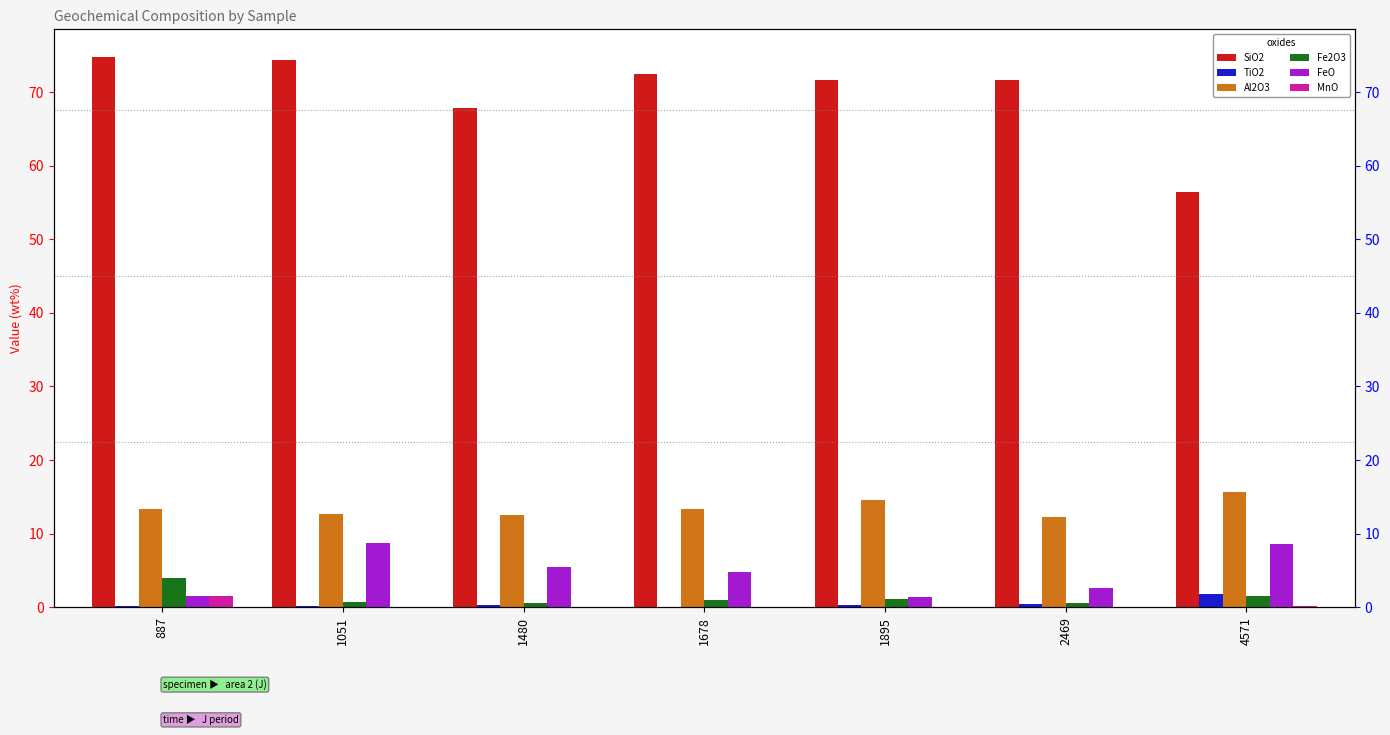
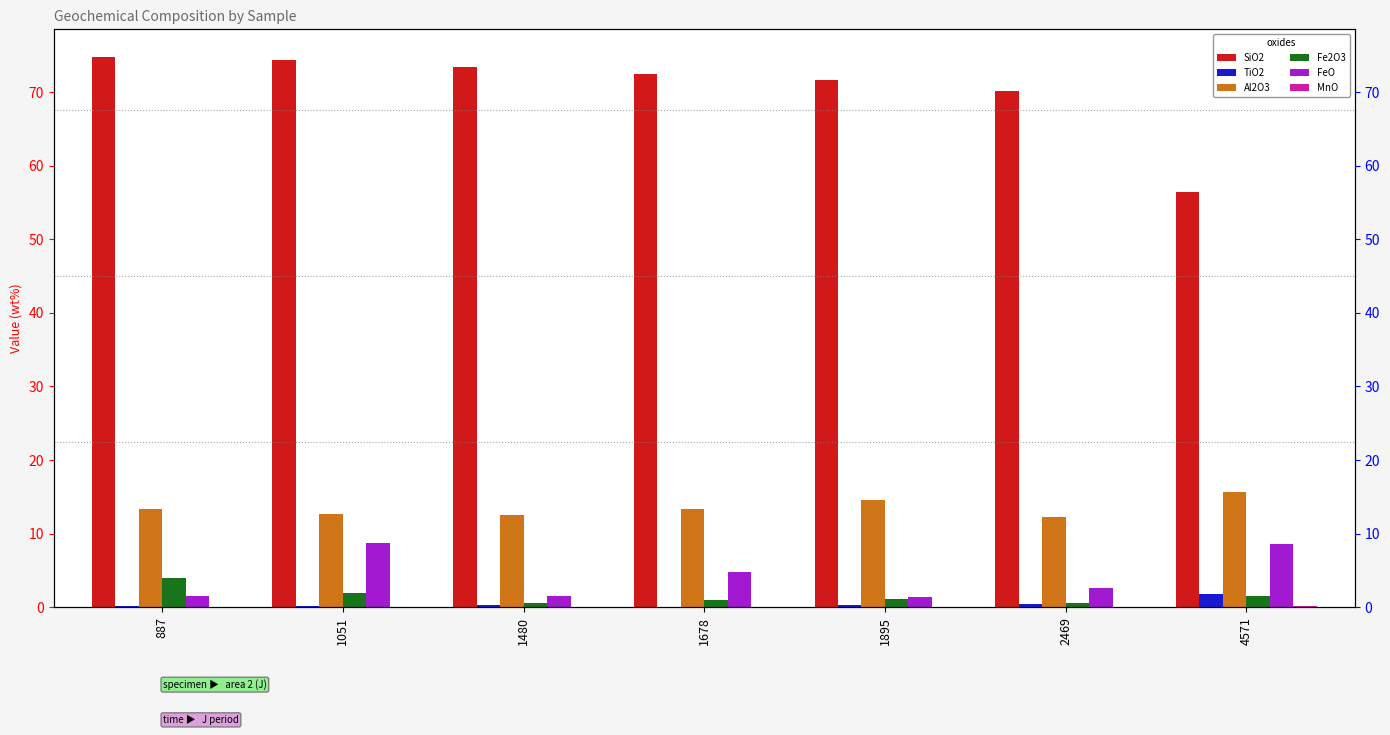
  {
    "SiO2": {
      "887": 75,
      "1051": 74,
-     "1480": 68,
+     "1480": 73,
      "1678": 73,
      "1895": 72,
-     "2469": 72,
+     "2469": 70,
      "4571": 56
    },
    "TiO2": {
      "2469": 0,
      "4571": 2
    },
    "Al2O3": {
      "887": 13,
      "1051": 13,
      "1480": 13,
      "1678": 13,
      "1895": 15,
      "2469": 12,
      "4571": 16
    },
    "Fe2O3": {
      "887": 4,
-     "1051": 1,
+     "1051": 2,
      "1480": 1,
      "1678": 1,
      "1895": 1,
      "2469": 1,
      "4571": 2
    },
    "FeO": {
      "887": 2,
      "1051": 9,
-     "1480": 6,
+     "1480": 2,
      "1678": 5,
      "1895": 1,
      "2469": 3,
      "4571": 9
    },
    "MnO": {
-     "887": 2
+     "887": 0
    }
  }
